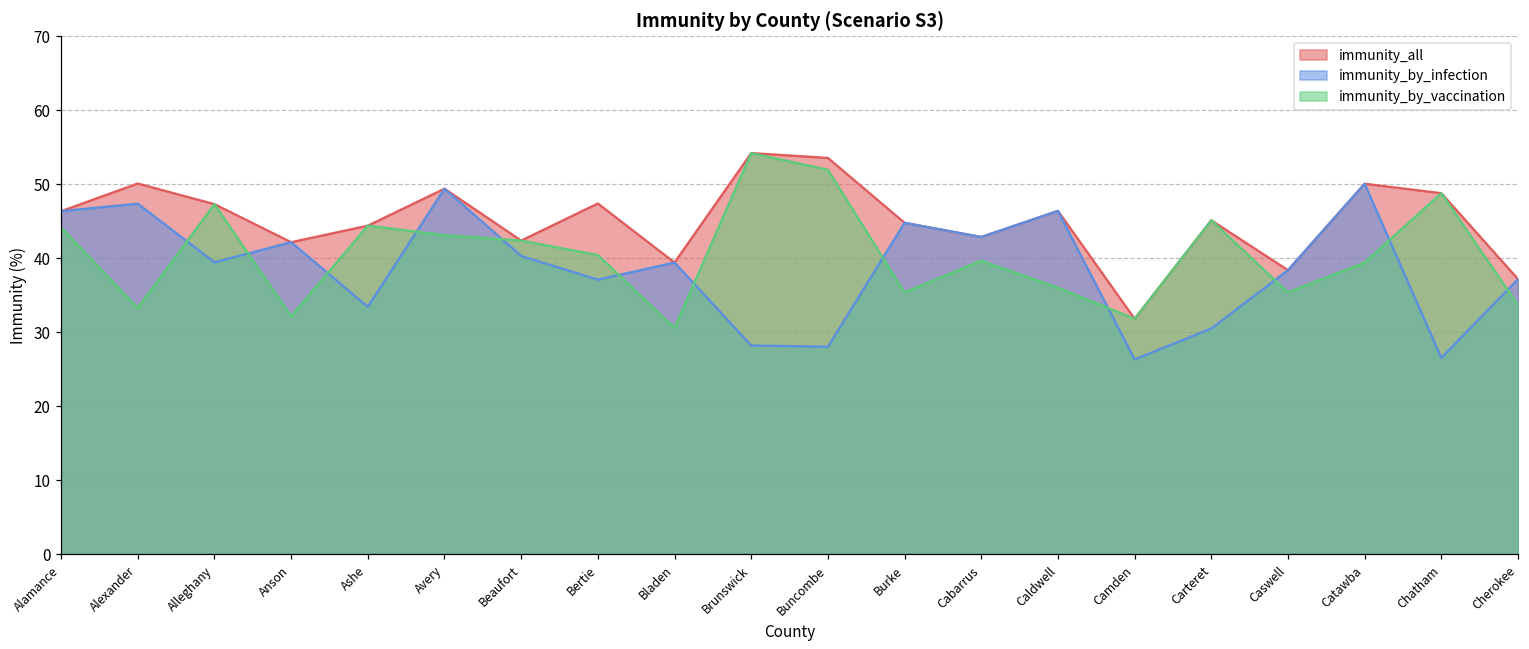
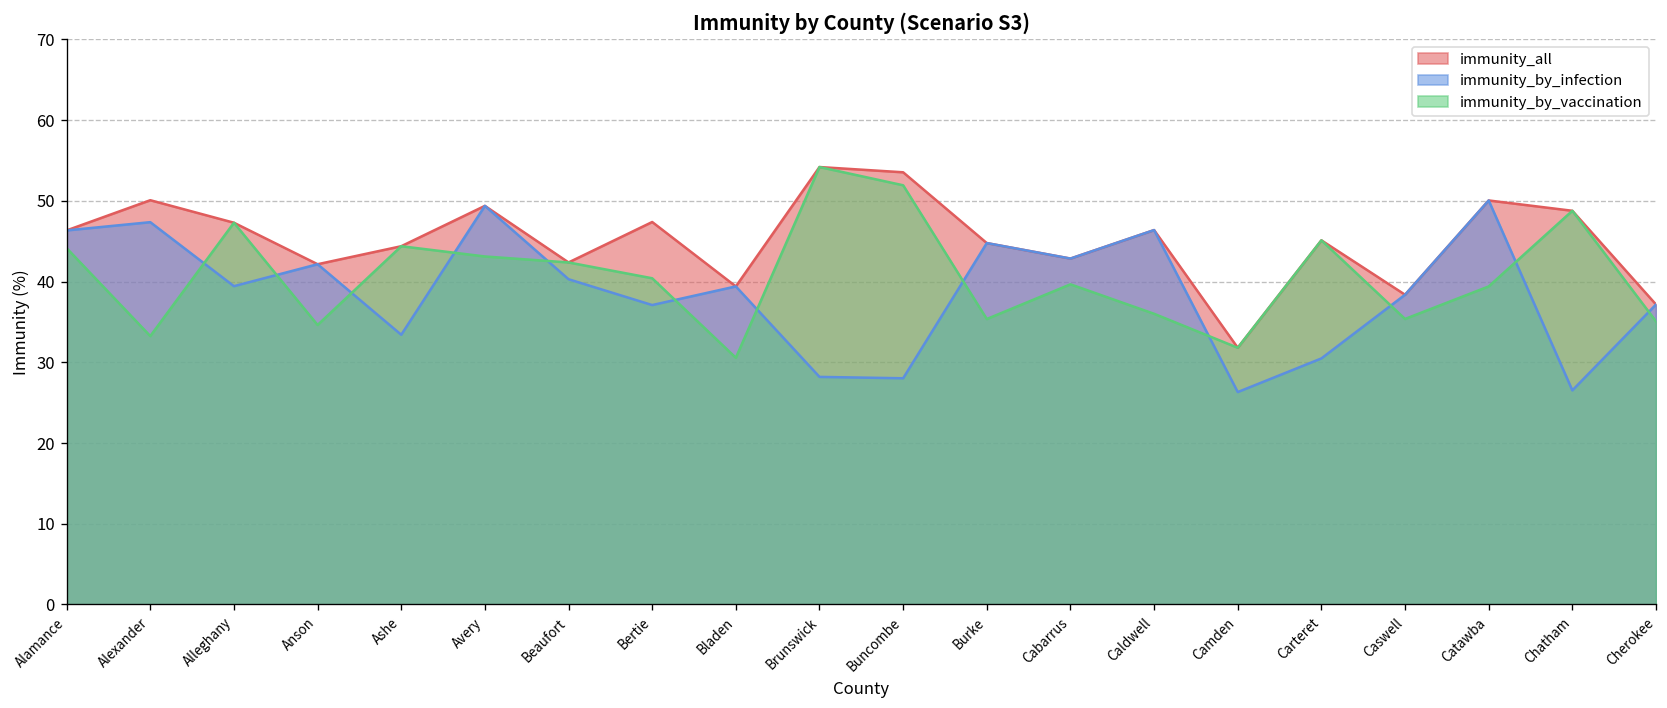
  {
    "immunity_all": {
      "Alexander": 50,
      "Bertie": 47,
      "Buncombe": 54
    },
    "immunity_by_infection": {
      "Alexander": 47,
      "Alleghany": 39,
      "Ashe": 33,
      "Beaufort": 40,
      "Bertie": 37,
      "Brunswick": 28,
      "Buncombe": 28,
      "Camden": 26,
      "Carteret": 30,
      "Chatham": 27
    },
    "immunity_by_vaccination": {
      "Alamance": 44,
      "Alexander": 33,
-     "Anson": 32,
+     "Anson": 35,
      "Avery": 43,
      "Bertie": 40,
      "Bladen": 31,
      "Buncombe": 52,
      "Burke": 35,
      "Cabarrus": 40,
      "Caldwell": 36,
      "Caswell": 35,
      "Catawba": 39,
-     "Cherokee": 34
+     "Cherokee": 35
    }
  }
